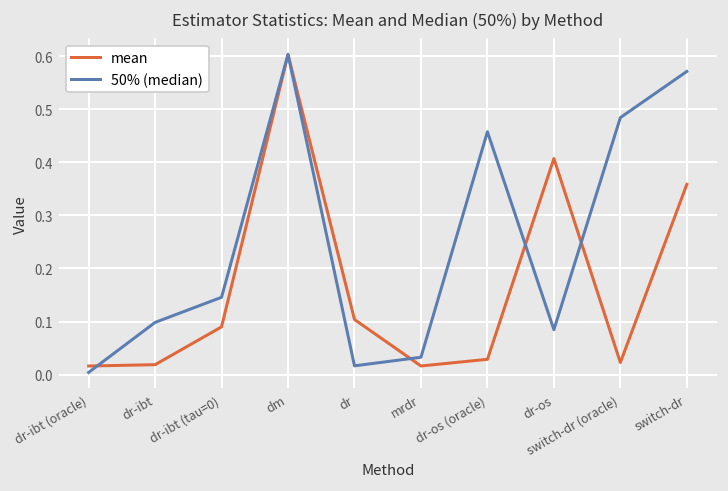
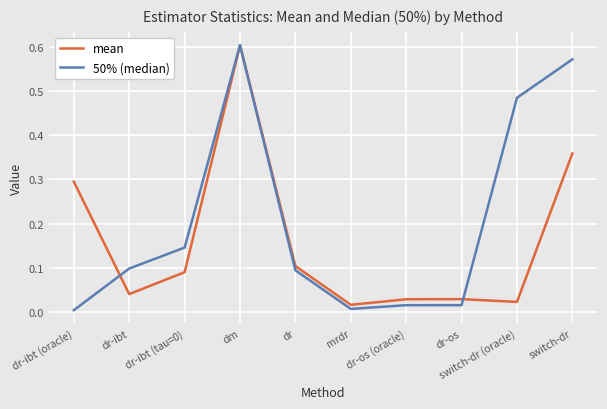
  {
    "mean": {
-     "dr-ibt (oracle)": 0.02,
-     "dr-ibt": 0.02,
+     "dr-ibt (oracle)": 0.29,
+     "dr-ibt": 0.04,
      "dr-ibt (tau=0)": 0.09,
      "dr": 0.10,
      "mrdr": 0.02,
      "dr-os (oracle)": 0.03,
-     "dr-os": 0.41,
+     "dr-os": 0.03,
      "switch-dr (oracle)": 0.02,
      "switch-dr": 0.36
    },
    "50% (median)": {
      "dr-ibt (oracle)": 0.00,
      "dr-ibt": 0.10,
      "dr-ibt (tau=0)": 0.15,
-     "dr": 0.02,
-     "mrdr": 0.03,
-     "dr-os (oracle)": 0.46,
-     "dr-os": 0.08,
+     "dr": 0.09,
+     "mrdr": 0.01,
+     "dr-os (oracle)": 0.02,
+     "dr-os": 0.02,
      "switch-dr (oracle)": 0.48,
      "switch-dr": 0.57
    }
  }
